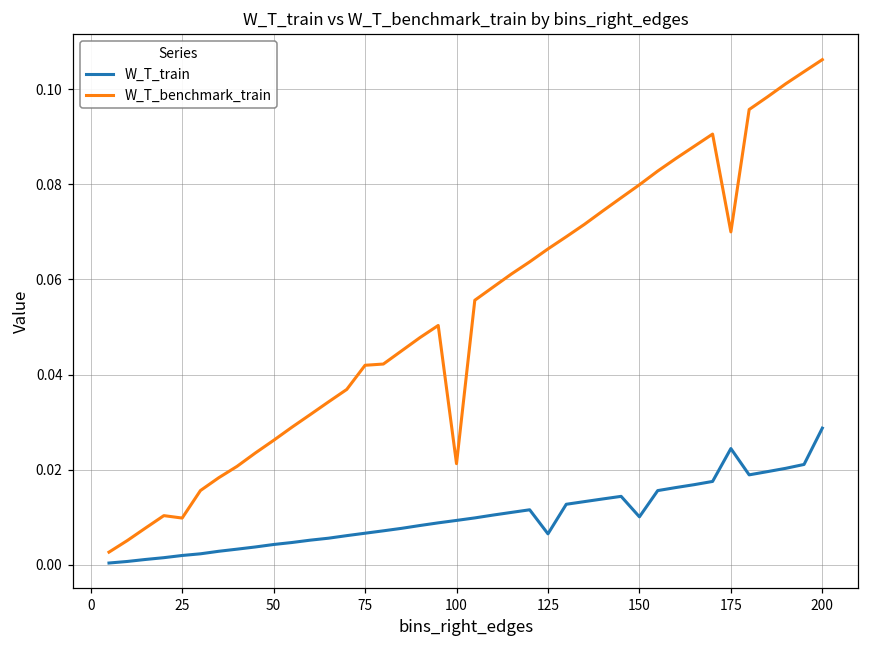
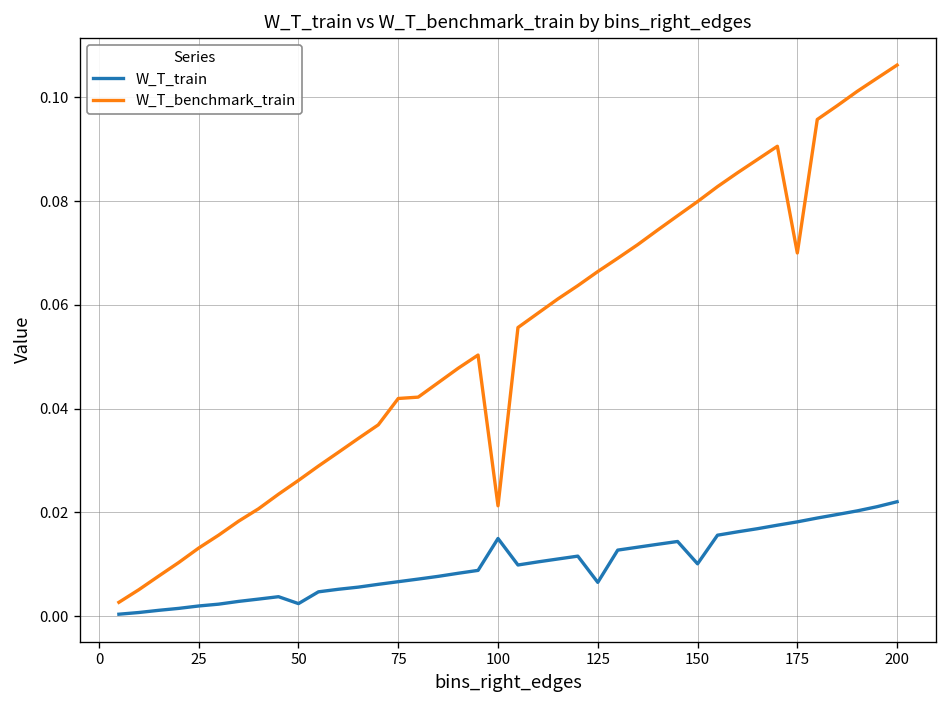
  {
    "W_T_train": {
      "25": 0.002,
-     "50": 0.004,
+     "50": 0.002,
      "75": 0.007,
-     "100": 0.009,
+     "100": 0.015,
      "125": 0.007,
      "150": 0.010,
-     "175": 0.024,
-     "200": 0.029
+     "175": 0.018,
+     "200": 0.022
    },
    "W_T_benchmark_train": {
-     "25": 0.010,
+     "25": 0.013,
      "50": 0.026,
      "75": 0.042,
      "100": 0.021,
      "125": 0.066,
      "150": 0.080,
      "175": 0.070,
      "200": 0.106
    }
  }
